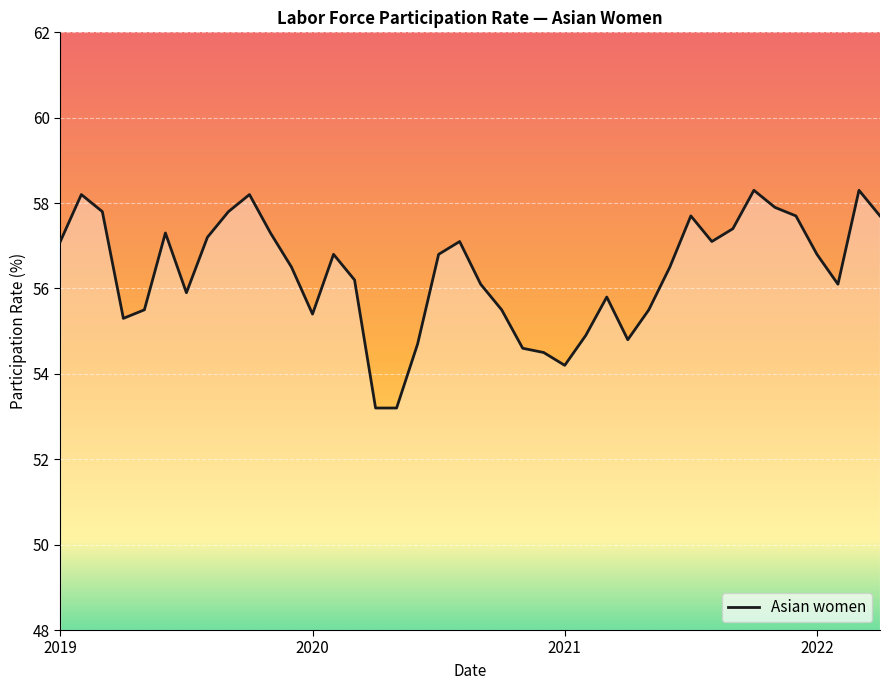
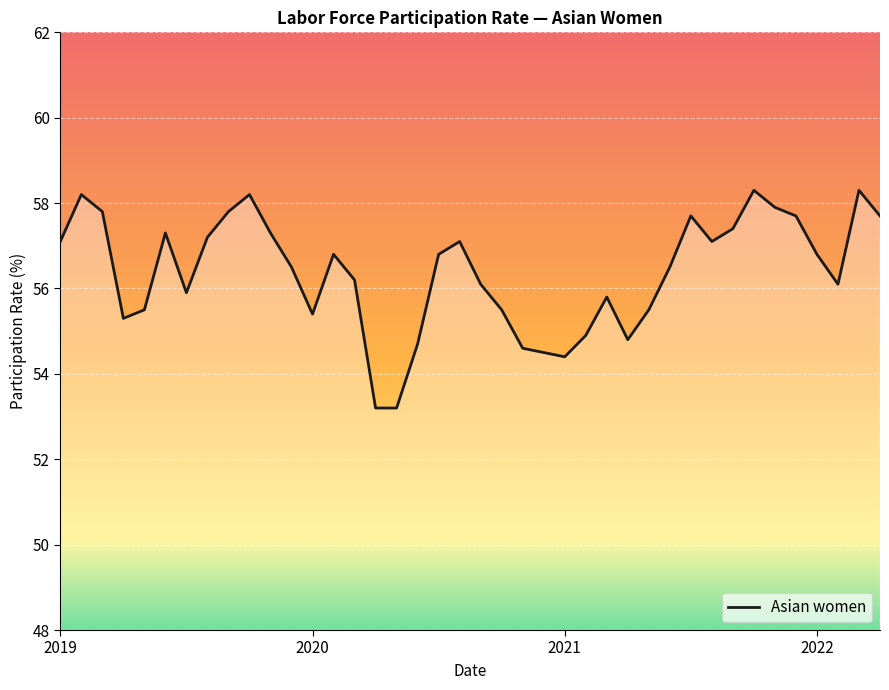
  {
    "2019": 57.1,
    "2020": 55.4,
-   "2021": 54.2,
+   "2021": 54.4,
    "2022": 56.8
  }
